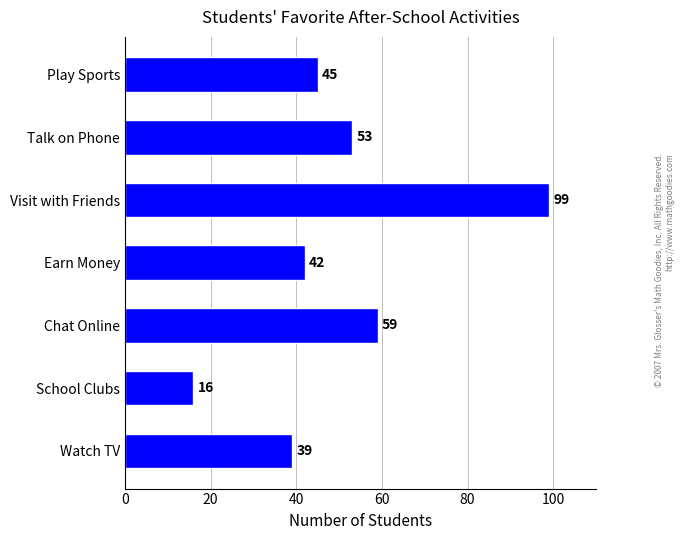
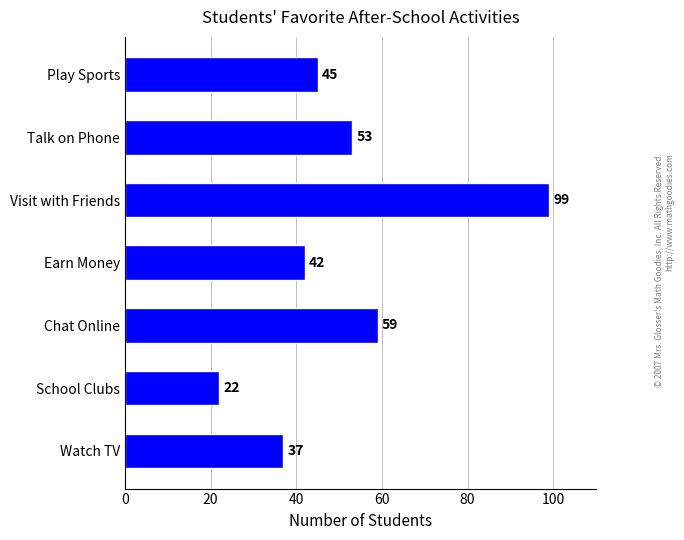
  {
    "Play Sports": 45,
    "Talk on Phone": 53,
    "Visit with Friends": 99,
    "Earn Money": 42,
    "Chat Online": 59,
-   "School Clubs": 16,
-   "Watch TV": 39
+   "School Clubs": 22,
+   "Watch TV": 37
  }
